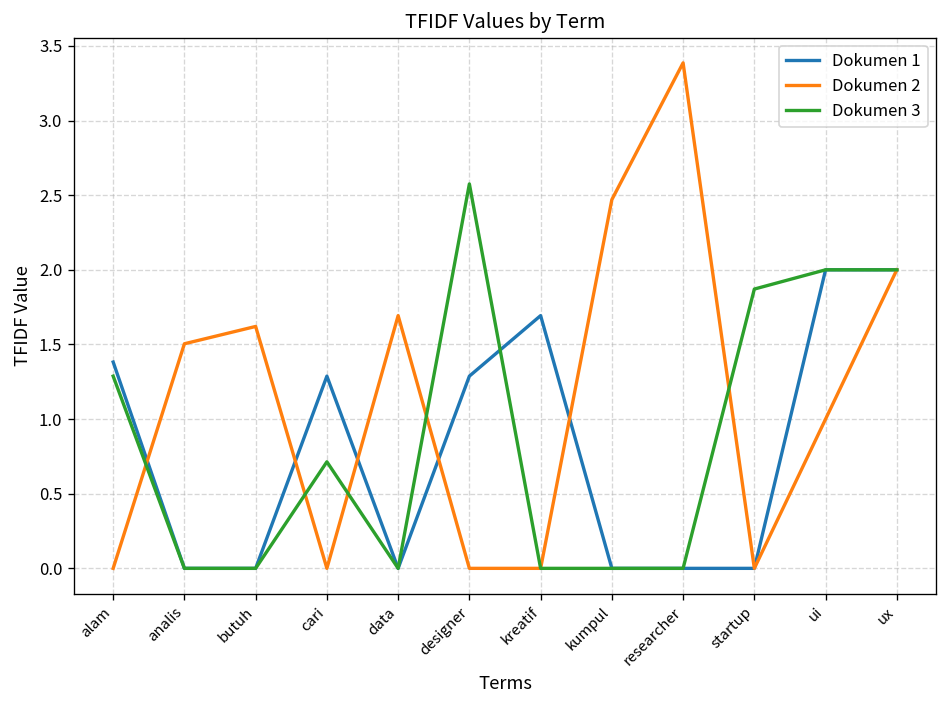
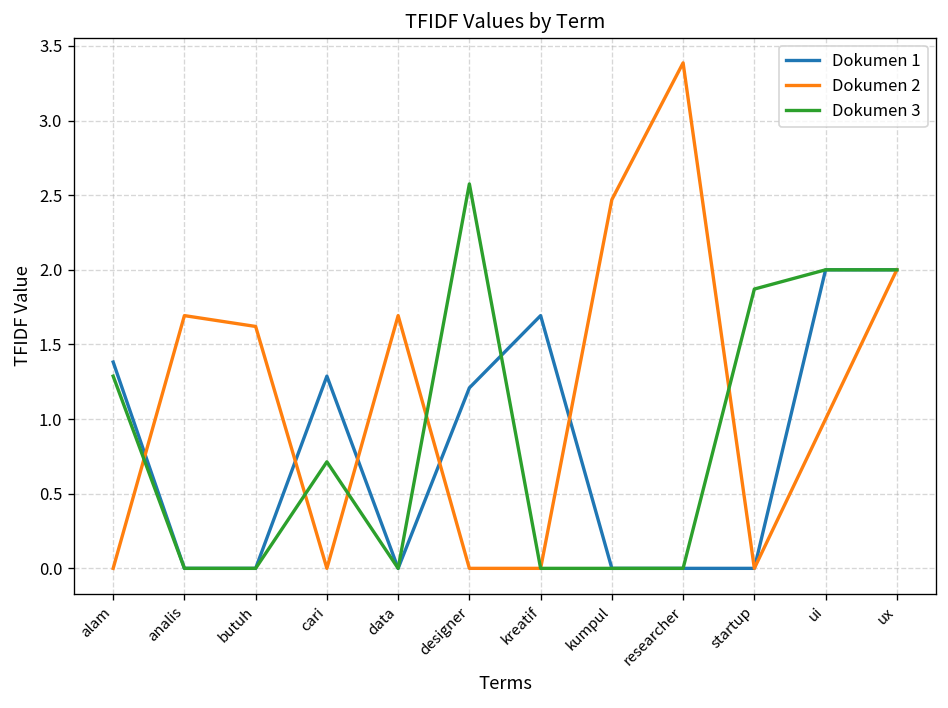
  {
    "Dokumen 1": {
      "alam": 1.38,
      "cari": 1.29,
-     "designer": 1.29,
+     "designer": 1.21,
      "kreatif": 1.69
    },
    "Dokumen 2": {
      "alam": 0.00,
-     "analis": 1.50,
+     "analis": 1.69,
      "butuh": 1.62,
      "cari": 0.00,
      "data": 1.69,
      "designer": 0.00,
      "kumpul": 2.47,
      "researcher": 3.39,
      "ui": 1.00
    },
    "Dokumen 3": {
      "alam": 1.29,
      "cari": 0.71,
      "designer": 2.58,
      "startup": 1.87
    }
  }
